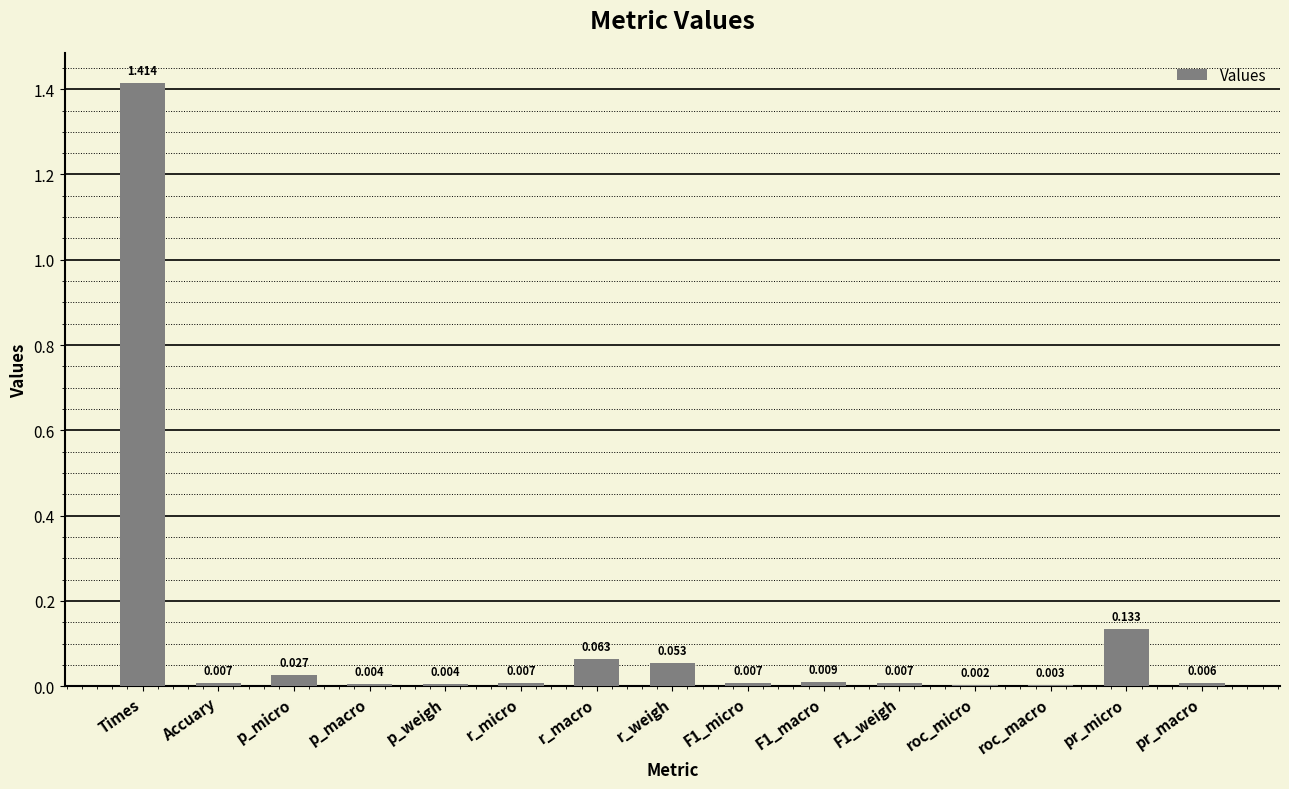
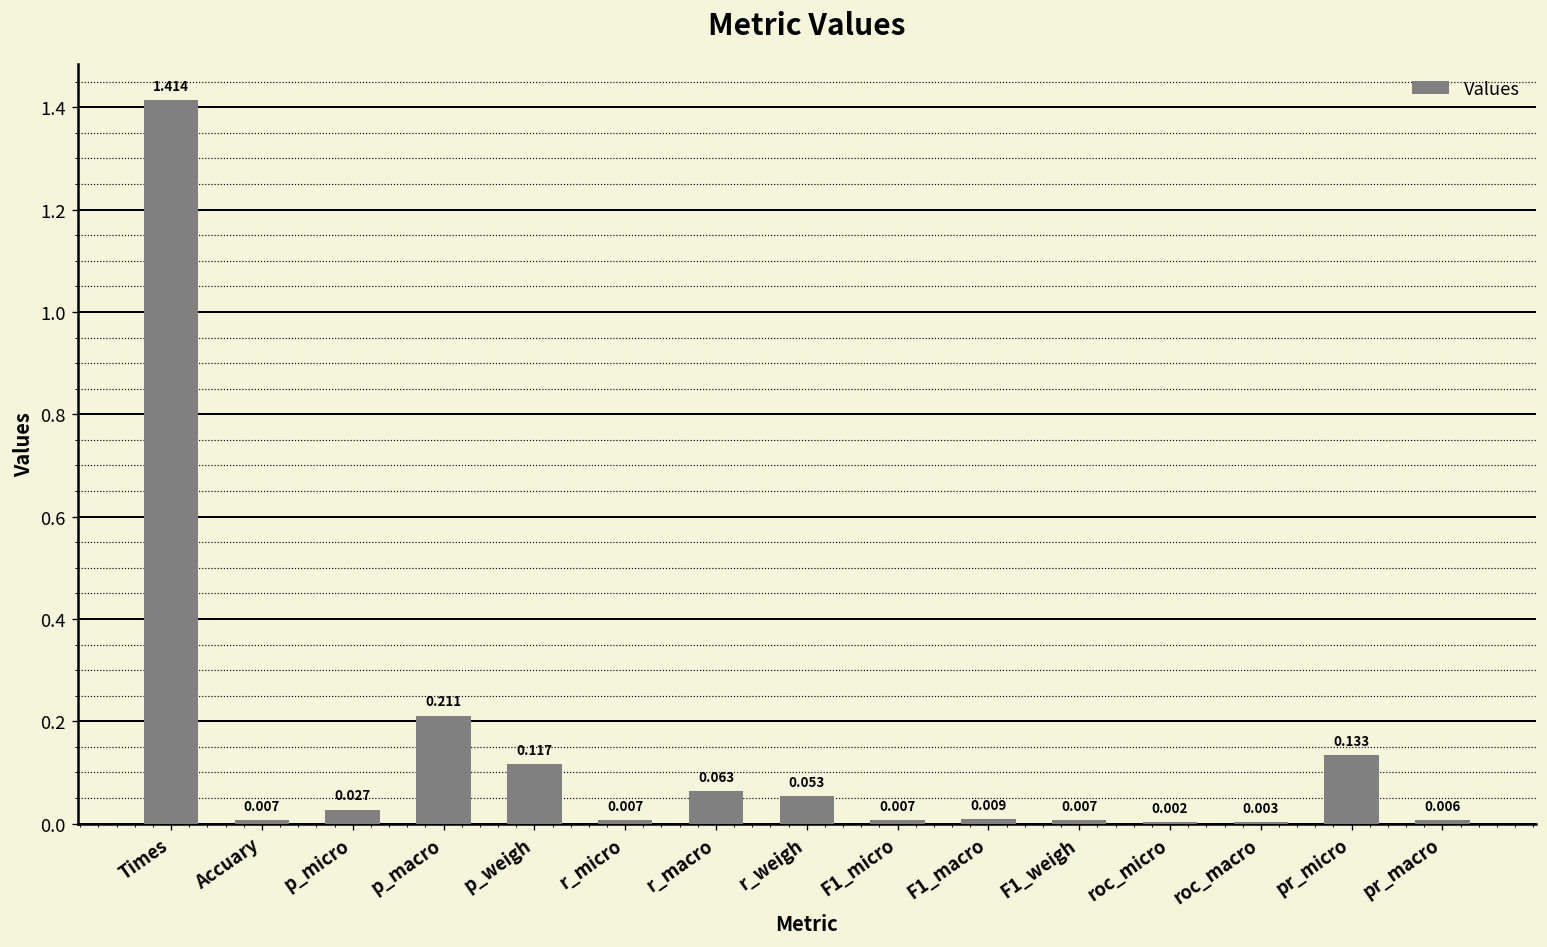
  {
    "Times": 1.414,
    "Accuary": 0.007,
    "p_micro": 0.027,
-   "p_macro": 0.004,
-   "p_weigh": 0.004,
+   "p_macro": 0.211,
+   "p_weigh": 0.117,
    "r_micro": 0.007,
    "r_macro": 0.063,
    "r_weigh": 0.053,
    "F1_micro": 0.007,
    "F1_macro": 0.009,
    "F1_weigh": 0.007,
    "roc_micro": 0.002,
    "roc_macro": 0.003,
    "pr_micro": 0.133,
    "pr_macro": 0.006
  }
